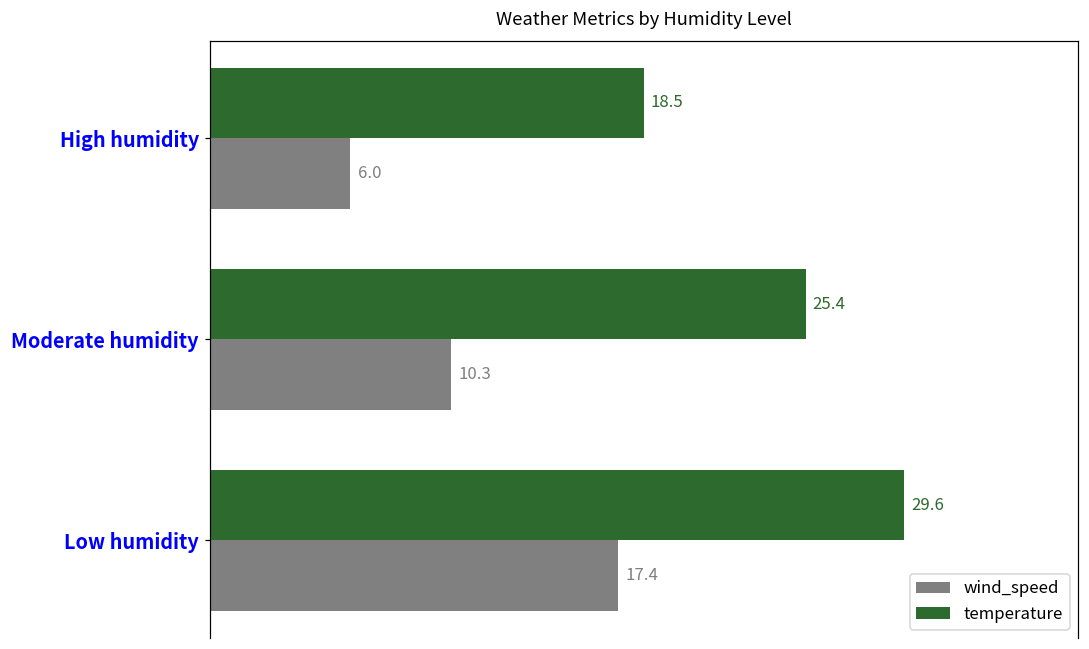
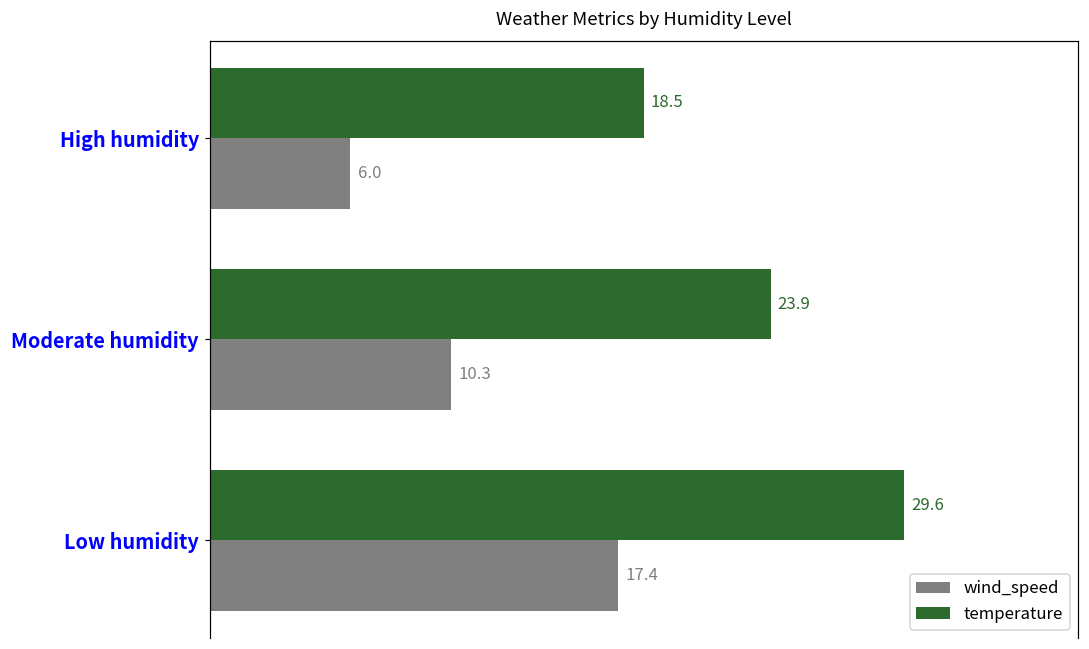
  {
    "wind_speed": {
      "High humidity": 6.0,
      "Moderate humidity": 10.3,
      "Low humidity": 17.4
    },
    "temperature": {
      "High humidity": 18.5,
-     "Moderate humidity": 25.4,
+     "Moderate humidity": 23.9,
      "Low humidity": 29.6
    }
  }
